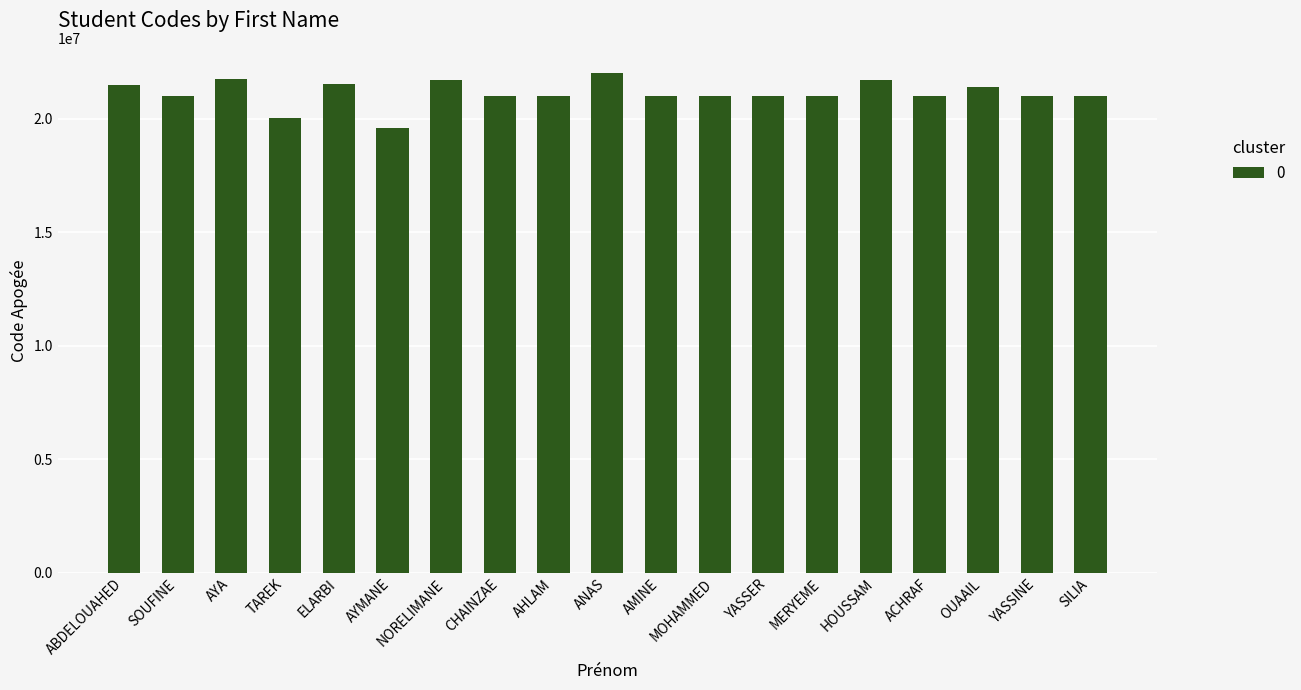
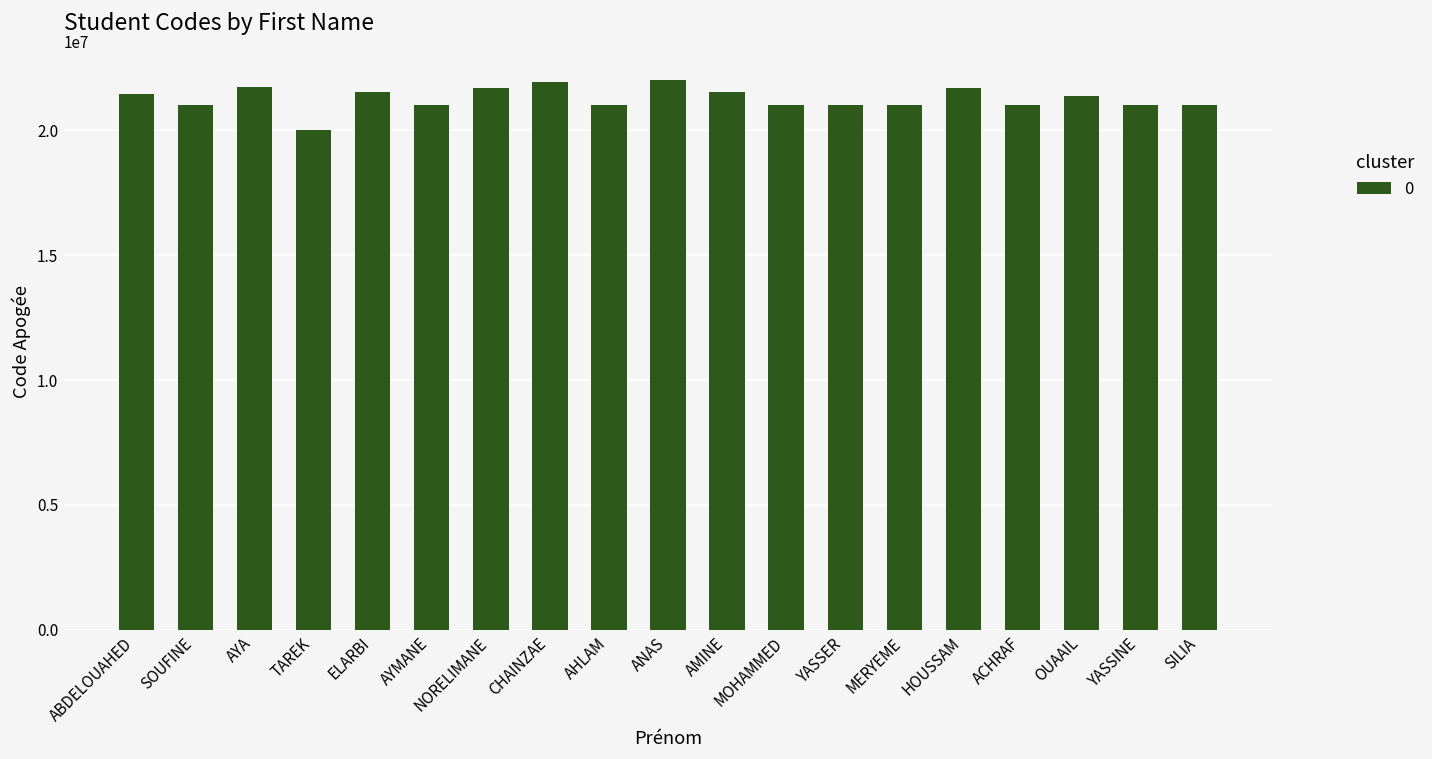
  {
    "ABDELOUAHED": 21500000,
    "SOUFINE": 21000000,
    "AYA": 21700000,
    "TAREK": 20000000,
    "ELARBI": 21500000,
-   "AYMANE": 19600000,
+   "AYMANE": 21000000,
    "NORELIMANE": 21700000,
-   "CHAINZAE": 21000000,
+   "CHAINZAE": 21900000,
    "AHLAM": 21000000,
    "ANAS": 22000000,
-   "AMINE": 21000000,
+   "AMINE": 21500000,
    "MOHAMMED": 21000000,
    "YASSER": 21000000,
    "MERYEME": 21000000,
    "HOUSSAM": 21700000,
    "ACHRAF": 21000000,
    "OUAAIL": 21400000,
    "YASSINE": 21000000,
    "SILIA": 21000000
  }
